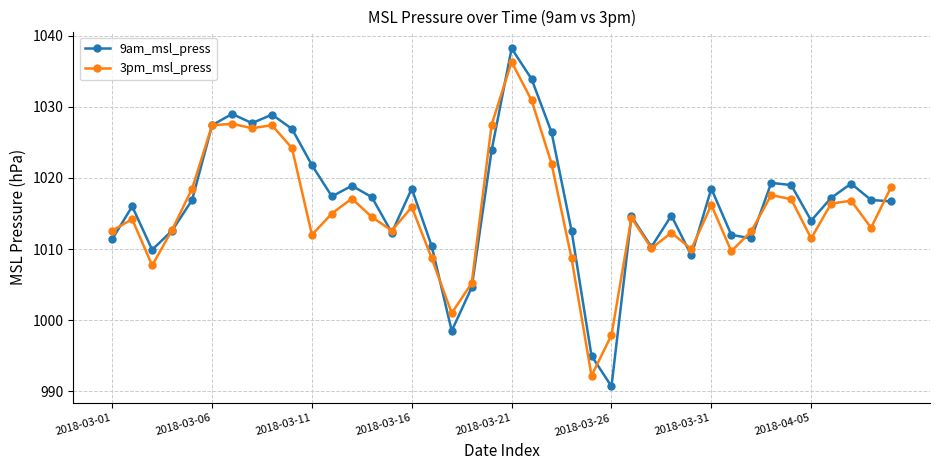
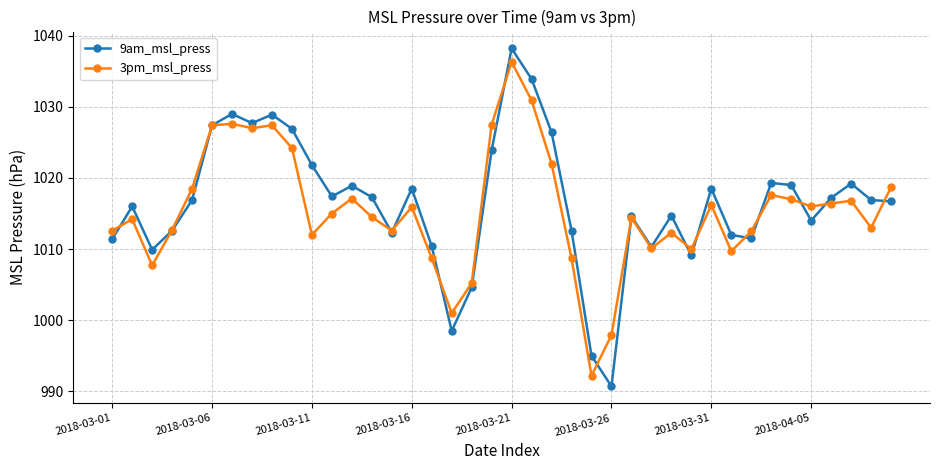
  {
    "9am_msl_press": {
      "2018-03-01": 1011,
      "2018-03-11": 1022,
      "2018-03-16": 1019,
      "2018-03-21": 1038,
      "2018-03-26": 991,
      "2018-03-31": 1019,
      "2018-04-05": 1014
    },
    "3pm_msl_press": {
      "2018-03-01": 1013,
      "2018-03-11": 1012,
      "2018-03-16": 1016,
      "2018-03-21": 1036,
      "2018-03-26": 998,
      "2018-03-31": 1016,
-     "2018-04-05": 1012
+     "2018-04-05": 1016
    }
  }
